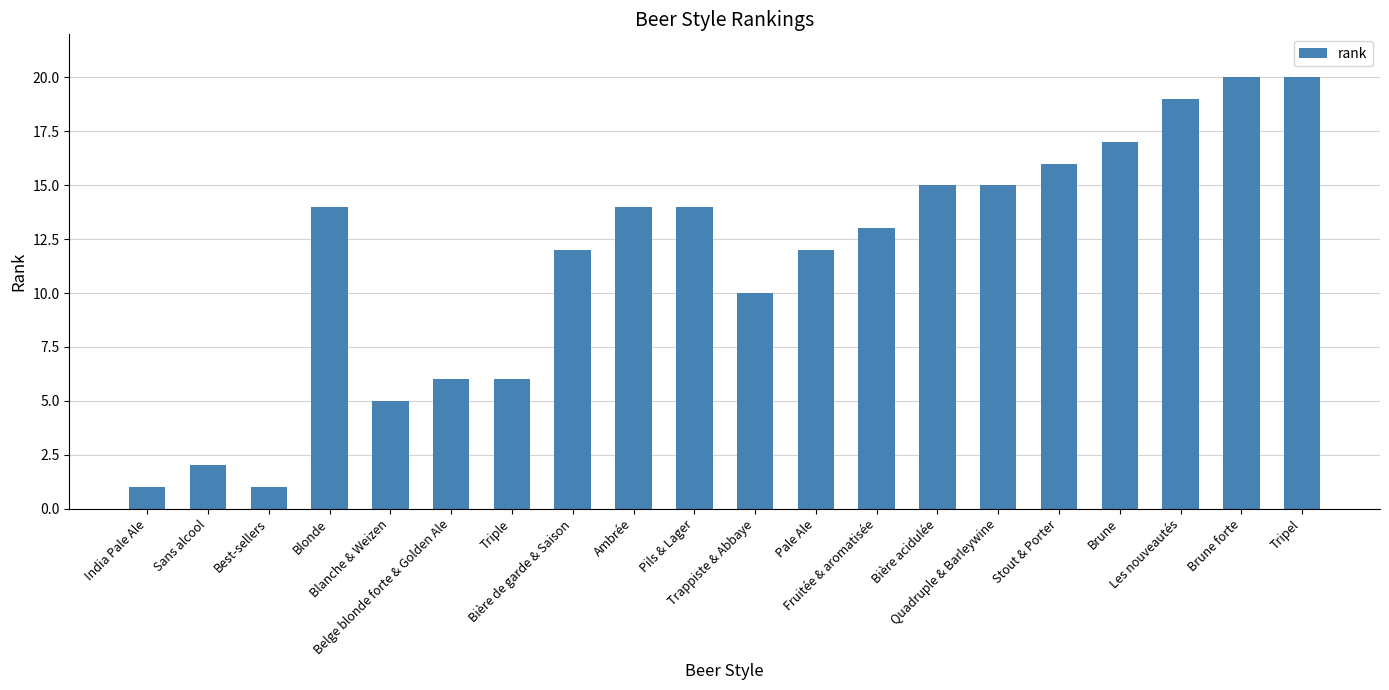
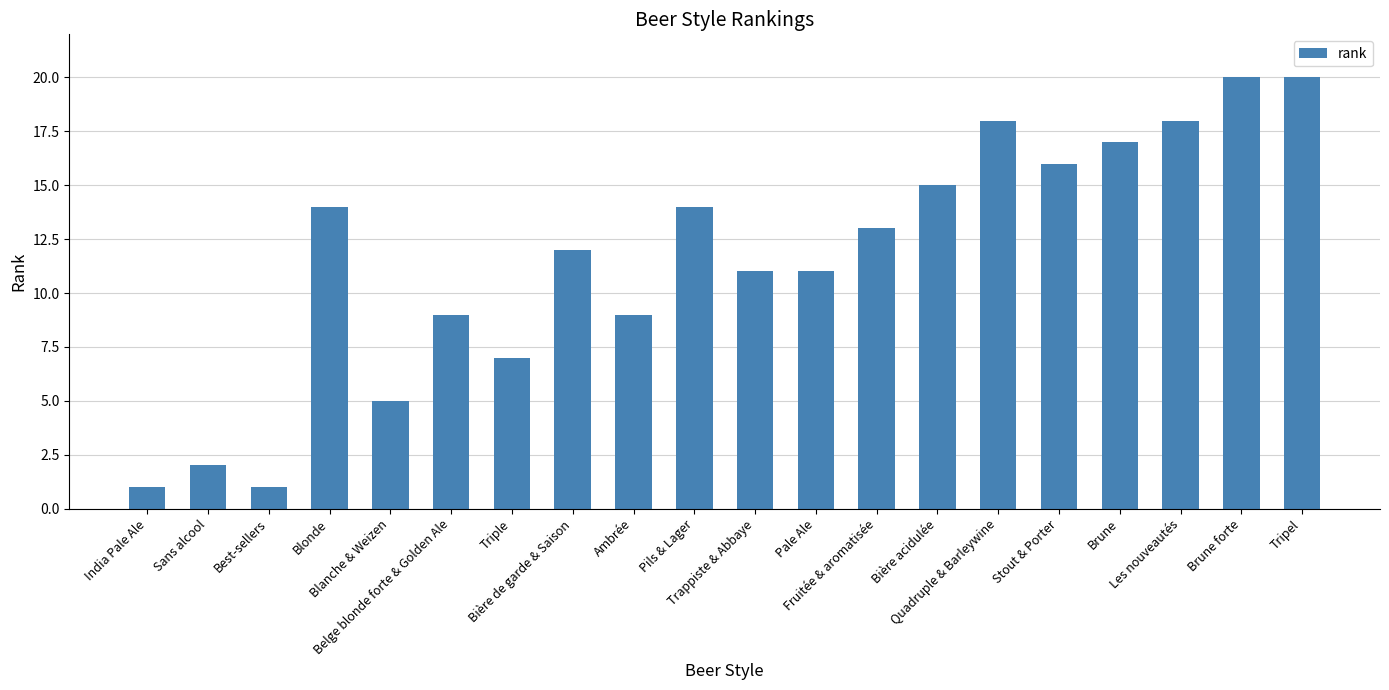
  {
    "India Pale Ale": 1,
    "Sans alcool": 2,
    "Best-sellers": 1,
    "Blonde": 14,
    "Blanche & Weizen": 5,
-   "Belge blonde forte & Golden Ale": 6,
-   "Triple": 6,
+   "Belge blonde forte & Golden Ale": 9,
+   "Triple": 7,
    "Bière de garde & Saison": 12,
-   "Ambrée": 14,
+   "Ambrée": 9,
    "Pils & Lager": 14,
-   "Trappiste & Abbaye": 10,
-   "Pale Ale": 12,
+   "Trappiste & Abbaye": 11,
+   "Pale Ale": 11,
    "Fruitée & aromatisée": 13,
    "Bière acidulée": 15,
-   "Quadruple & Barleywine": 15,
+   "Quadruple & Barleywine": 18,
    "Stout & Porter": 16,
    "Brune": 17,
-   "Les nouveautés": 19,
+   "Les nouveautés": 18,
    "Brune forte": 20,
    "Tripel": 20
  }
